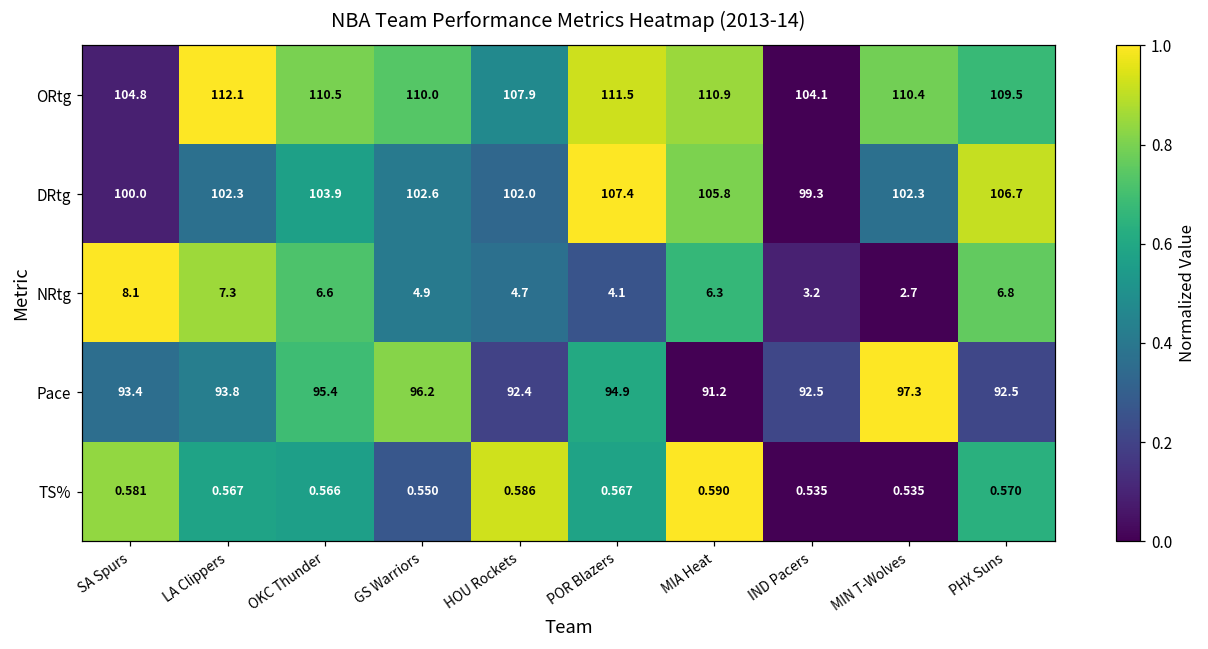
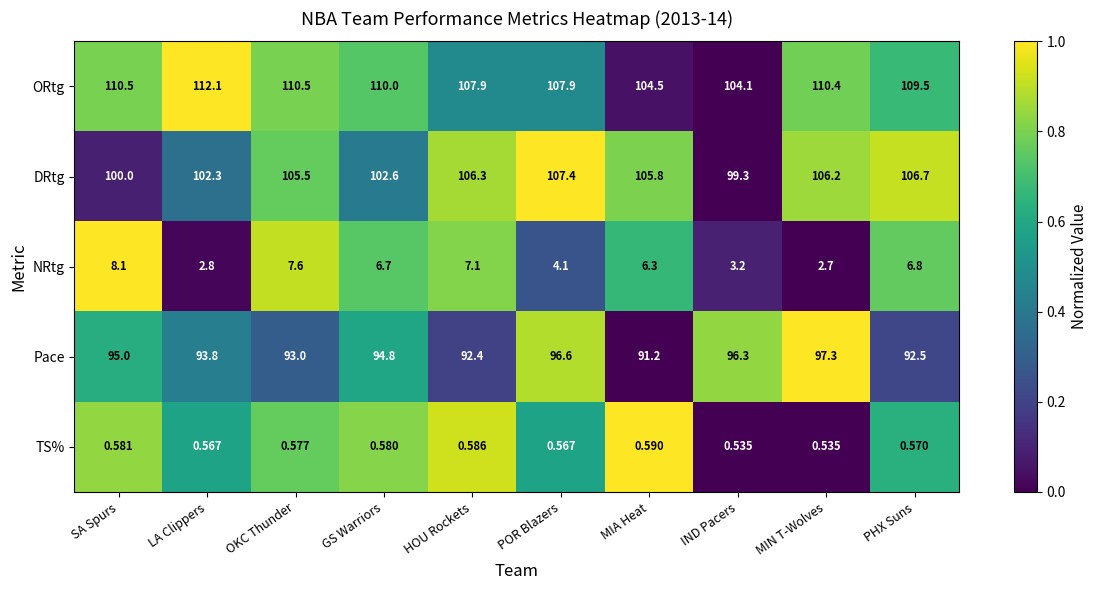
  {
    "ORtg": {
-     "SA Spurs": 104.8,
+     "SA Spurs": 110.5,
      "LA Clippers": 112.1,
      "OKC Thunder": 110.5,
      "GS Warriors": 110.0,
      "HOU Rockets": 107.9,
-     "POR Blazers": 111.5,
-     "MIA Heat": 110.9,
+     "POR Blazers": 107.9,
+     "MIA Heat": 104.5,
      "IND Pacers": 104.1,
      "MIN T-Wolves": 110.4,
      "PHX Suns": 109.5
    },
    "DRtg": {
      "SA Spurs": 100.0,
      "LA Clippers": 102.3,
-     "OKC Thunder": 103.9,
+     "OKC Thunder": 105.5,
      "GS Warriors": 102.6,
-     "HOU Rockets": 102.0,
+     "HOU Rockets": 106.3,
      "POR Blazers": 107.4,
      "MIA Heat": 105.8,
      "IND Pacers": 99.3,
-     "MIN T-Wolves": 102.3,
+     "MIN T-Wolves": 106.2,
      "PHX Suns": 106.7
    },
    "NRtg": {
      "SA Spurs": 8.1,
-     "LA Clippers": 7.3,
-     "OKC Thunder": 6.6,
-     "GS Warriors": 4.9,
-     "HOU Rockets": 4.7,
+     "LA Clippers": 2.8,
+     "OKC Thunder": 7.6,
+     "GS Warriors": 6.7,
+     "HOU Rockets": 7.1,
      "POR Blazers": 4.1,
      "MIA Heat": 6.3,
      "IND Pacers": 3.2,
      "MIN T-Wolves": 2.7,
      "PHX Suns": 6.8
    },
    "Pace": {
-     "SA Spurs": 93.4,
+     "SA Spurs": 95.0,
      "LA Clippers": 93.8,
-     "OKC Thunder": 95.4,
-     "GS Warriors": 96.2,
+     "OKC Thunder": 93.0,
+     "GS Warriors": 94.8,
      "HOU Rockets": 92.4,
-     "POR Blazers": 94.9,
+     "POR Blazers": 96.6,
      "MIA Heat": 91.2,
-     "IND Pacers": 92.5,
+     "IND Pacers": 96.3,
      "MIN T-Wolves": 97.3,
      "PHX Suns": 92.5
    },
    "TS%": {
      "SA Spurs": 0.581,
      "LA Clippers": 0.567,
-     "OKC Thunder": 0.566,
-     "GS Warriors": 0.550,
+     "OKC Thunder": 0.577,
+     "GS Warriors": 0.580,
      "HOU Rockets": 0.586,
      "POR Blazers": 0.567,
      "MIA Heat": 0.590,
      "IND Pacers": 0.535,
      "MIN T-Wolves": 0.535,
      "PHX Suns": 0.570
    }
  }
